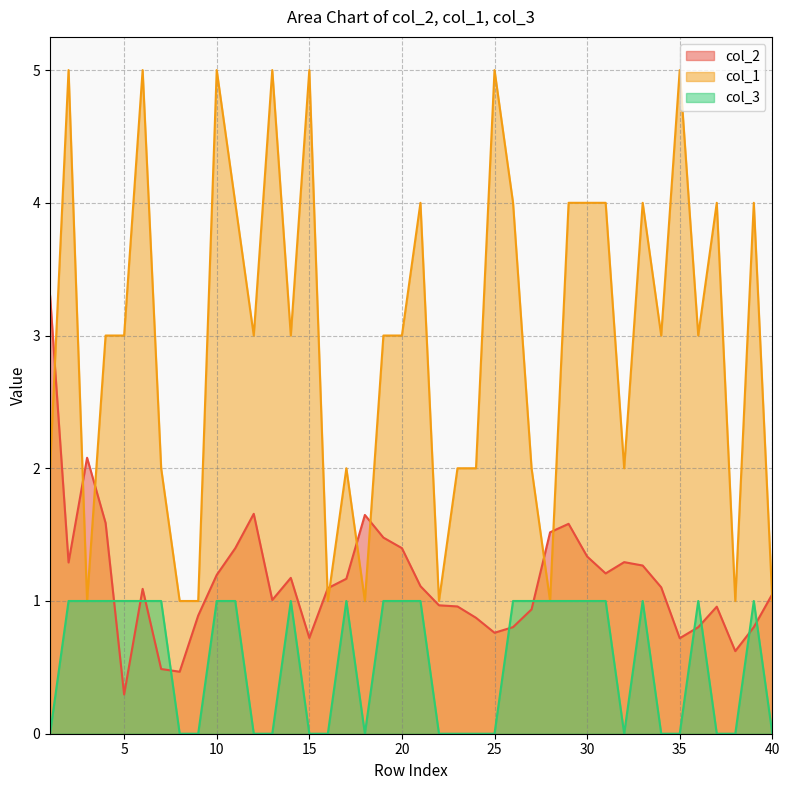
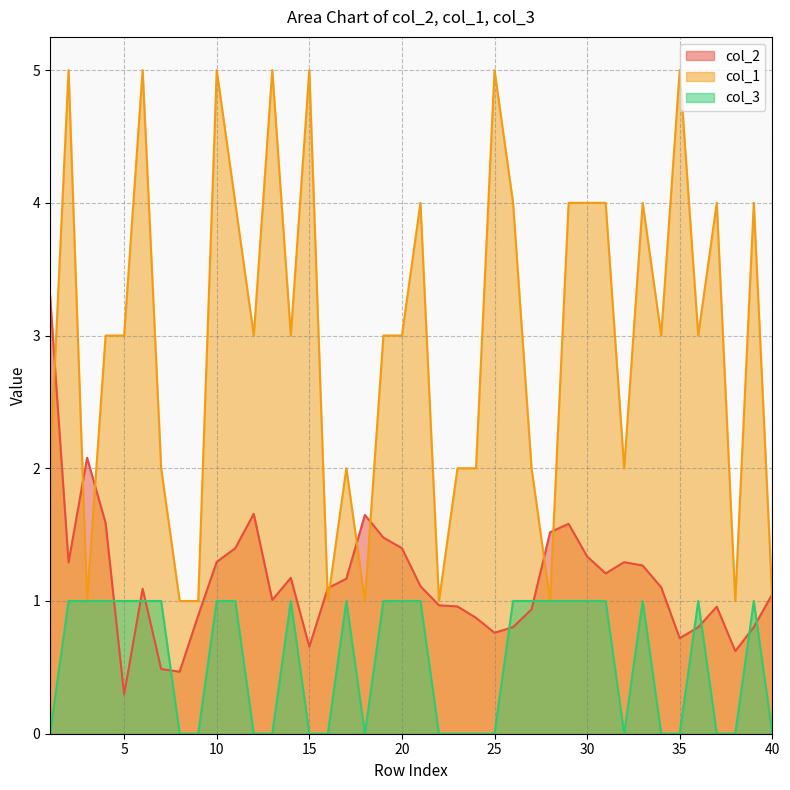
  {
    "col_2": {
      "5": 0.30,
-     "10": 1.20,
-     "15": 0.72,
+     "10": 1.29,
+     "15": 0.66,
      "20": 1.40,
      "25": 0.76,
      "30": 1.34,
      "35": 0.72,
      "40": 1.05
    },
    "col_1": {
      "5": 3.00,
      "10": 5.00,
      "15": 5.00,
      "20": 3.00,
      "25": 5.00,
      "30": 4.00,
      "35": 5.00,
      "40": 1.00
    },
    "col_3": {
      "5": 1.00,
      "10": 1.00,
      "15": 0.00,
      "20": 1.00,
      "25": 0.00,
      "30": 1.00,
      "35": 0.00,
      "40": 0.00
    }
  }
